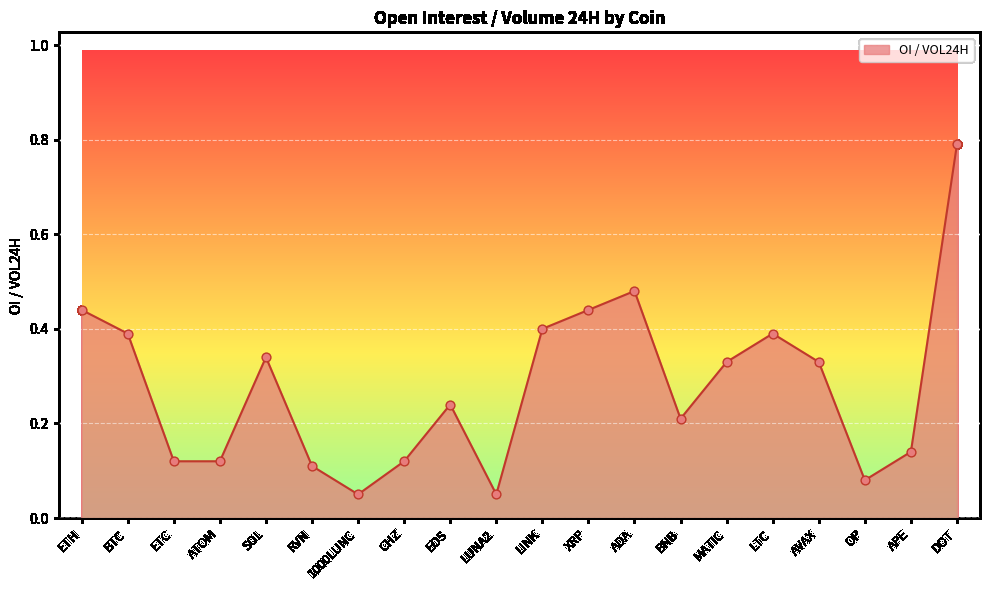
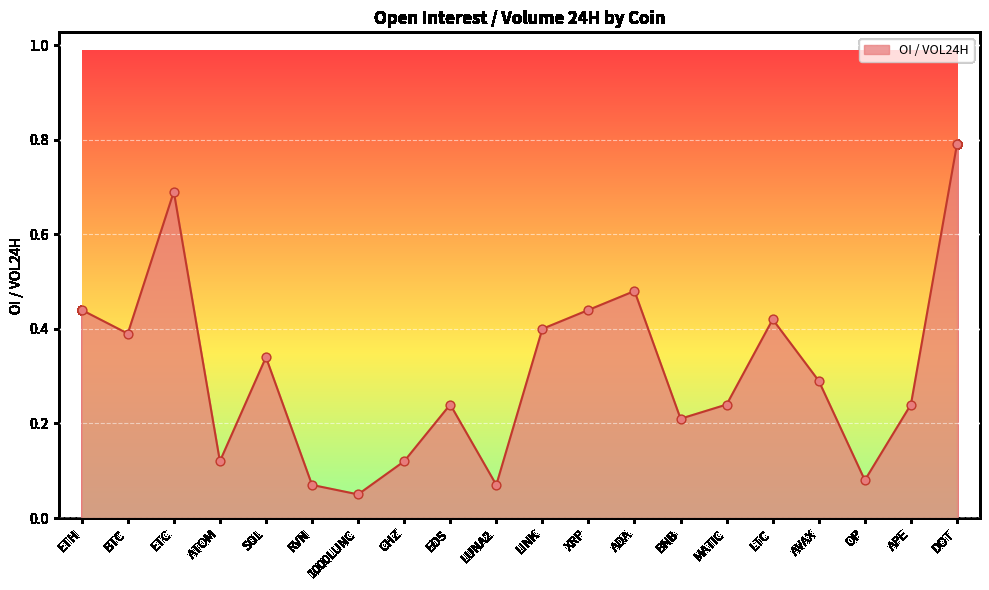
  {
    "ETH": 0.44,
    "BTC": 0.39,
-   "ETC": 0.12,
+   "ETC": 0.69,
    "ATOM": 0.12,
    "SOL": 0.34,
-   "RVN": 0.11,
+   "RVN": 0.07,
    "1000LUNC": 0.05,
    "CHZ": 0.12,
    "EOS": 0.24,
-   "LUNA2": 0.05,
+   "LUNA2": 0.07,
    "LINK": 0.40,
    "XRP": 0.44,
    "ADA": 0.48,
    "BNB": 0.21,
-   "MATIC": 0.33,
-   "LTC": 0.39,
-   "AVAX": 0.33,
+   "MATIC": 0.24,
+   "LTC": 0.42,
+   "AVAX": 0.29,
    "OP": 0.08,
-   "APE": 0.14,
+   "APE": 0.24,
    "DOT": 0.79
  }
